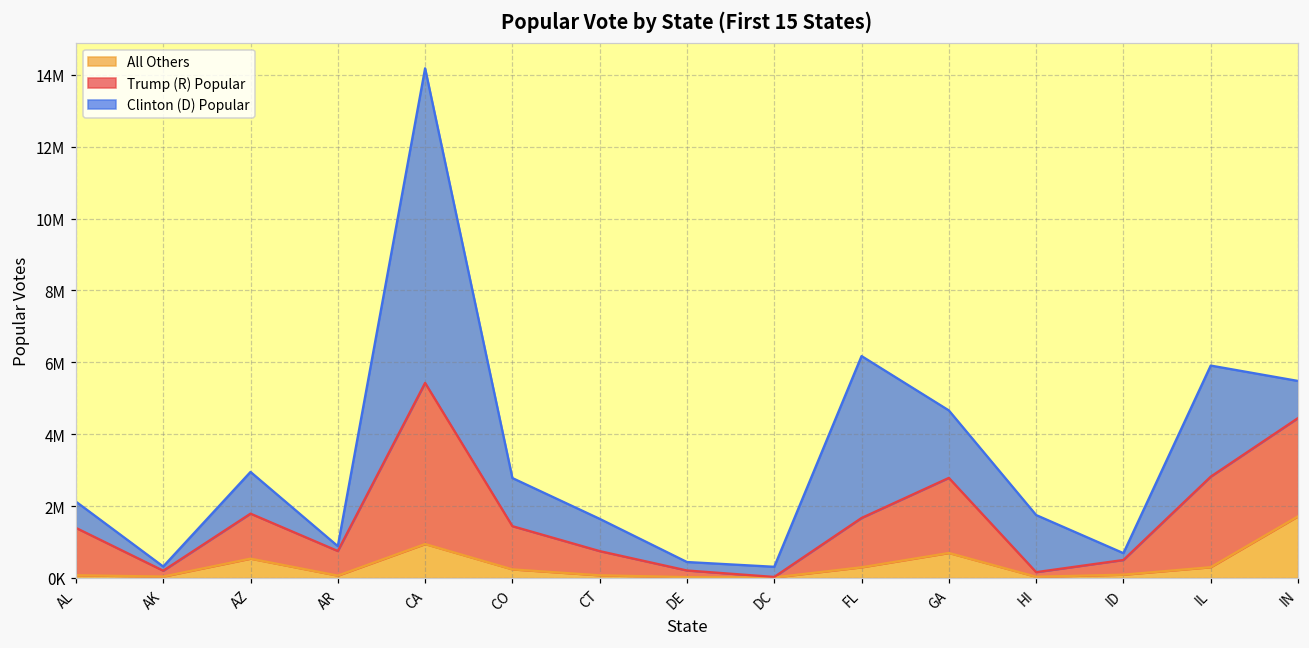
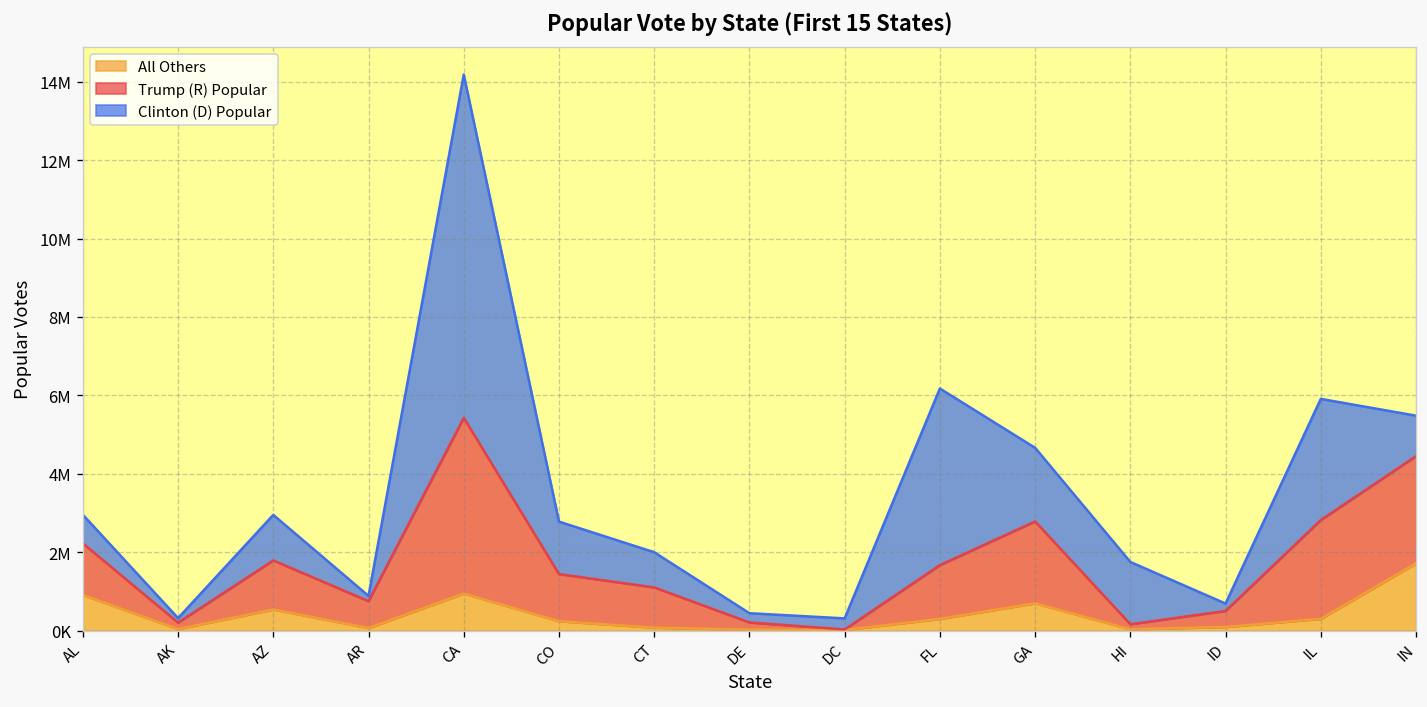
  {
    "All Others": {
-     "AL": 100000,
+     "AL": 900000,
      "AK": 0,
      "AZ": 500000,
      "AR": 100000,
      "CA": 900000,
      "CO": 200000,
      "CT": 100000,
      "DE": 0,
      "FL": 300000,
      "GA": 700000,
      "HI": 0,
      "ID": 100000,
      "IL": 300000,
      "IN": 1700000
    },
    "Trump (R) Popular": {
      "AL": 1300000,
      "AK": 200000,
      "AZ": 1300000,
      "AR": 700000,
      "CA": 4500000,
      "CO": 1200000,
-     "CT": 700000,
+     "CT": 1000000,
      "DE": 200000,
      "FL": 1400000,
      "GA": 2100000,
      "HI": 100000,
      "ID": 400000,
      "IL": 2500000,
      "IN": 2700000
    },
    "Clinton (D) Popular": {
      "AL": 700000,
      "AK": 100000,
      "AZ": 1200000,
      "AR": 100000,
      "CA": 8800000,
      "CO": 1300000,
      "CT": 900000,
      "DE": 200000,
      "DC": 300000,
      "FL": 4500000,
      "GA": 1900000,
      "HI": 1600000,
      "ID": 200000,
      "IL": 3100000,
      "IN": 1000000
    }
  }
